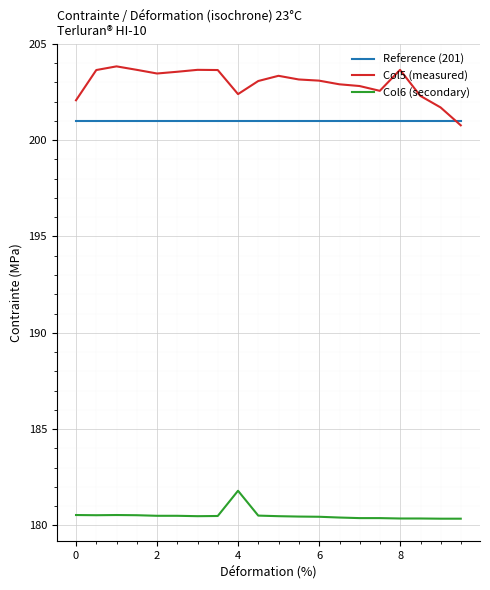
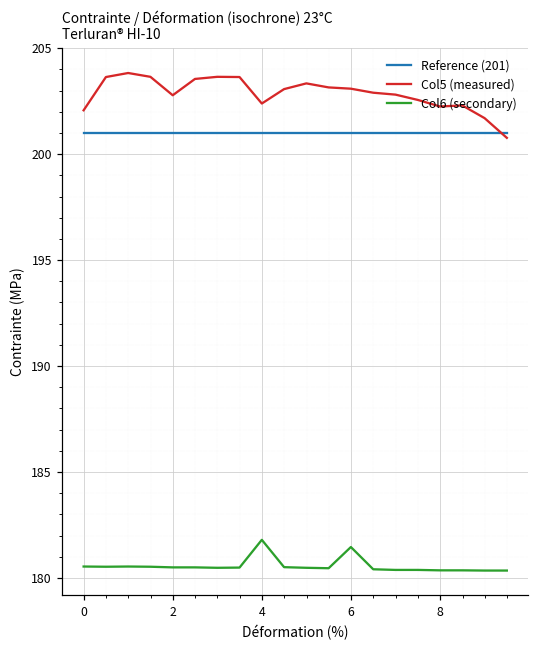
  {
    "Reference (201)": {
      "0": 201.0,
      "2": 201.0,
      "4": 201.0,
      "6": 201.0,
      "8": 201.0
    },
    "Col5 (measured)": {
      "0": 202.1,
-     "2": 203.5,
+     "2": 202.8,
      "4": 202.4,
      "6": 203.1,
-     "8": 203.7
+     "8": 202.3
    },
    "Col6 (secondary)": {
      "0": 180.5,
      "2": 180.5,
      "4": 181.8,
-     "6": 180.5,
+     "6": 181.5,
      "8": 180.4
    }
  }
